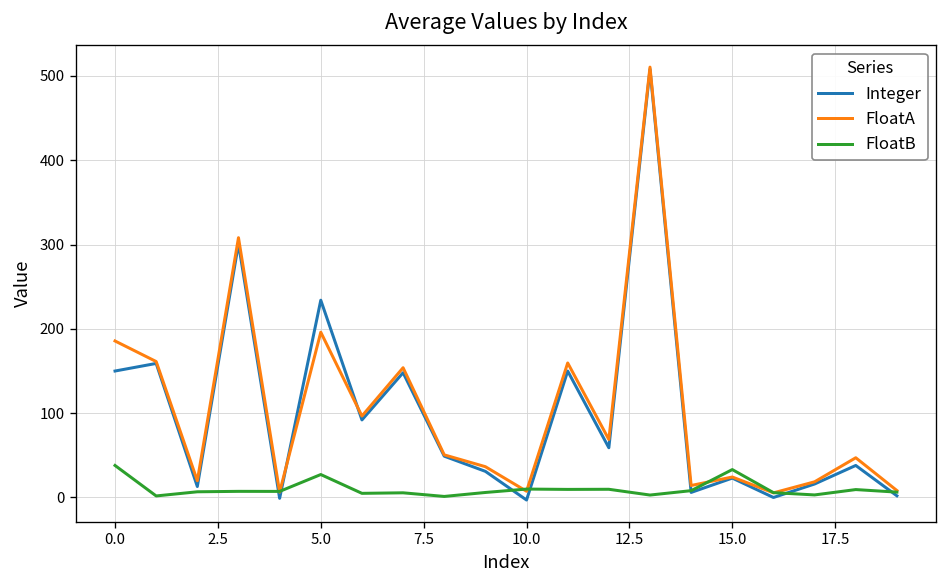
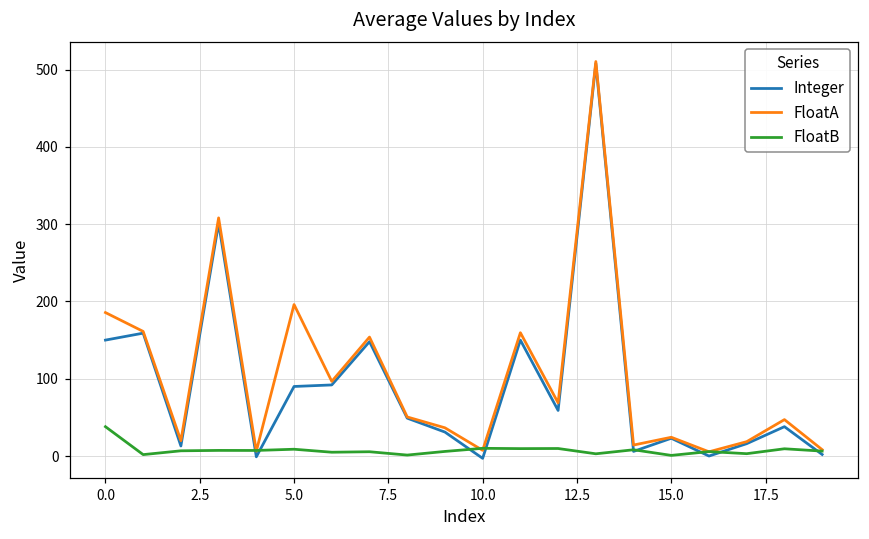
  {
    "Integer": {
      "0.0": 150,
-     "5.0": 230,
+     "5.0": 90,
      "10.0": 0
    },
    "FloatA": {
      "0.0": 190,
      "5.0": 200
    },
    "FloatB": {
      "0.0": 40,
-     "5.0": 30,
-     "15.0": 30
+     "5.0": 10,
+     "15.0": 0
    }
  }
